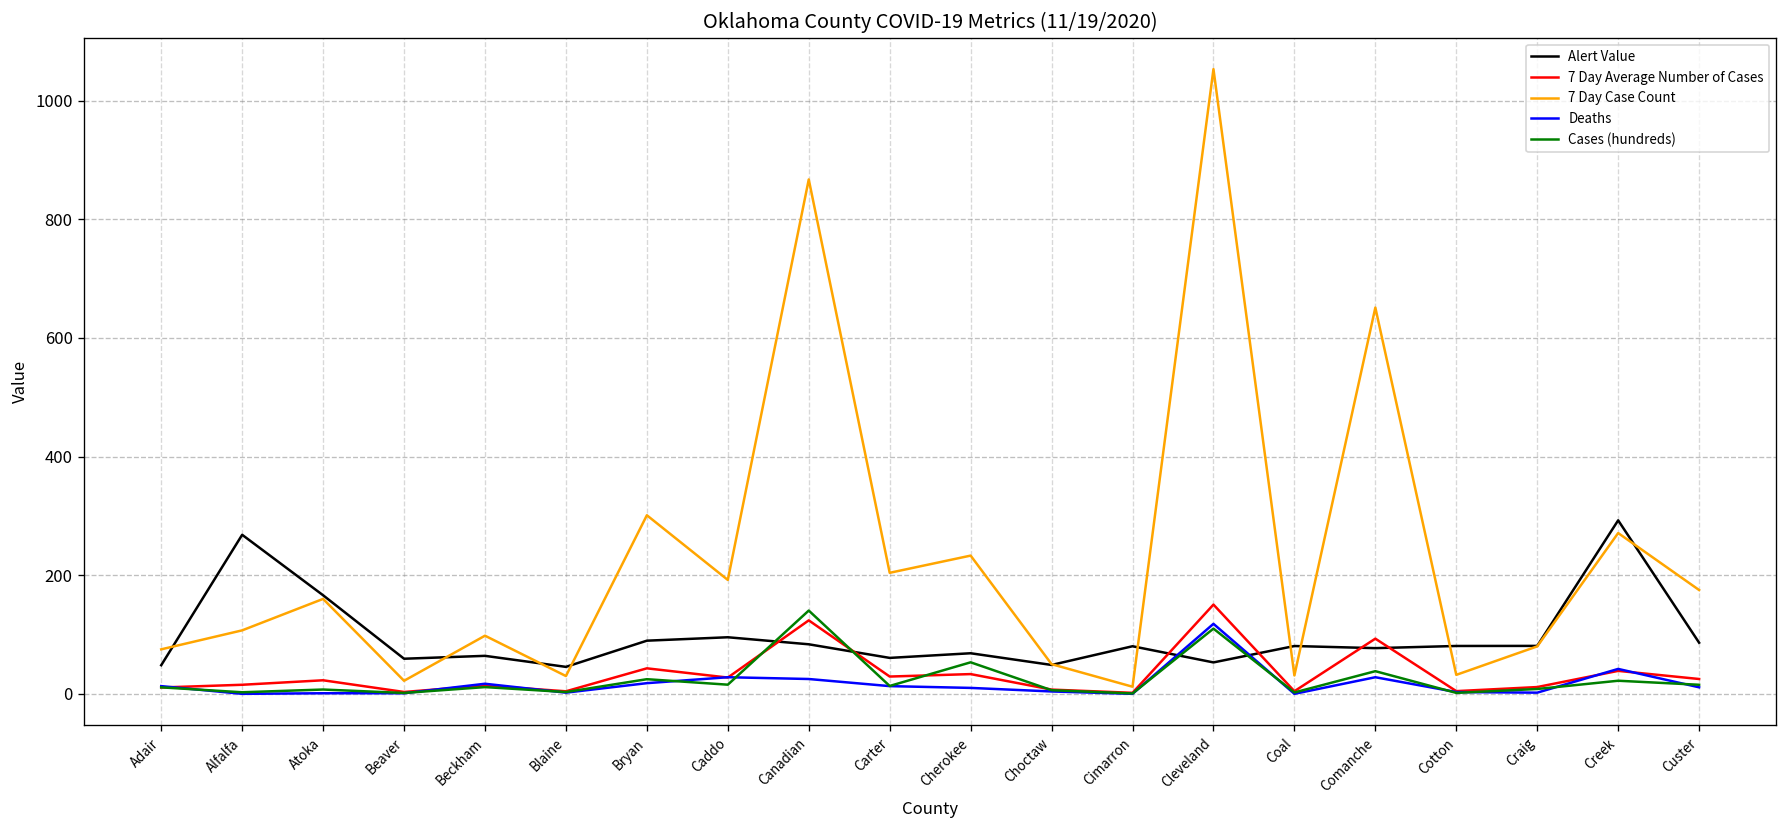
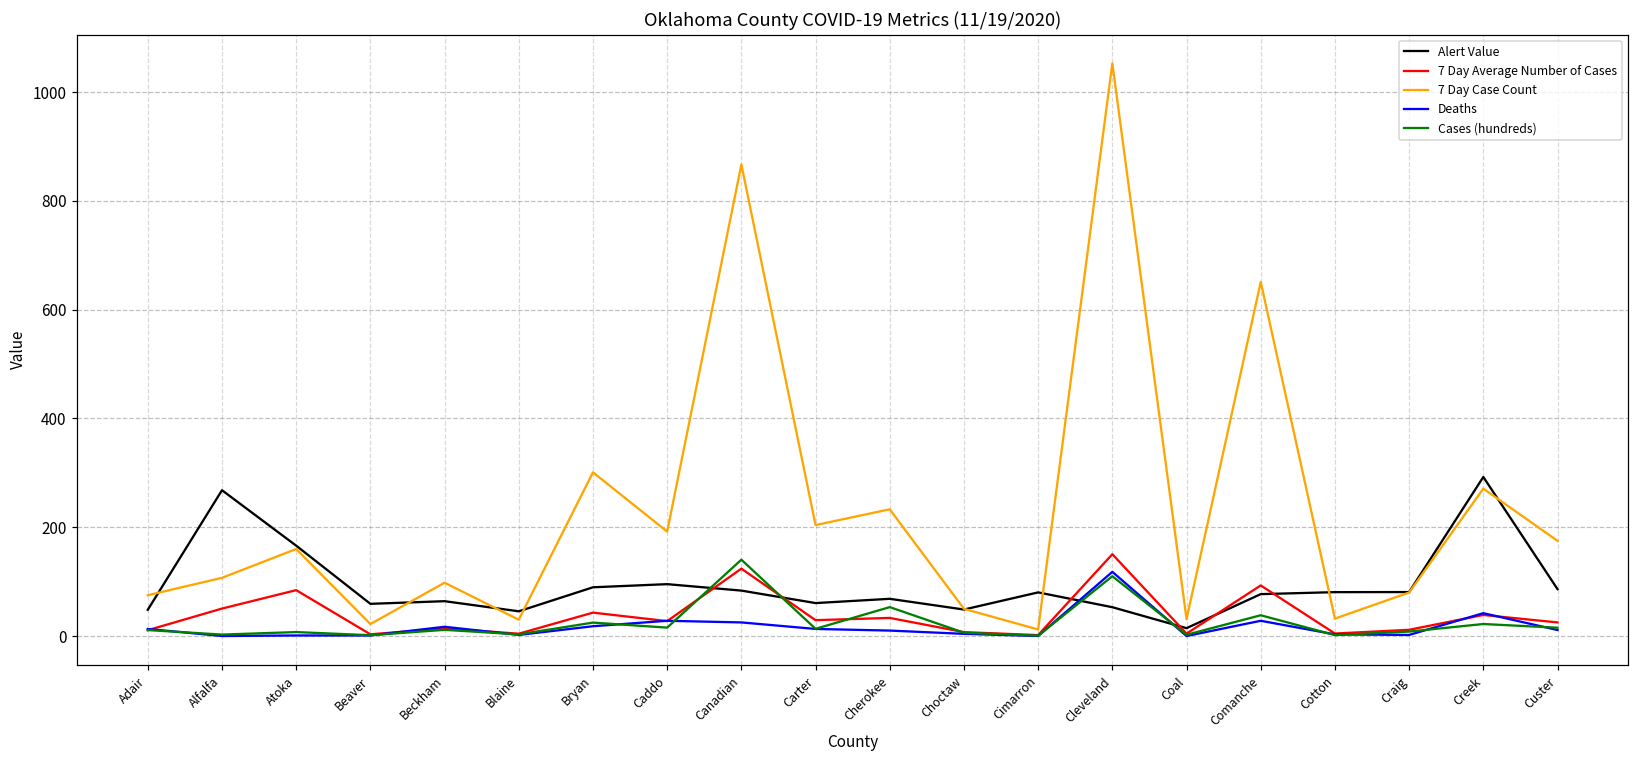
  {
    "Alert Value": {
      "Adair": 50,
      "Alfalfa": 270,
      "Atoka": 170,
      "Beaver": 60,
      "Beckham": 60,
      "Blaine": 50,
      "Bryan": 90,
      "Caddo": 100,
      "Canadian": 80,
      "Carter": 60,
      "Cherokee": 70,
      "Cimarron": 80,
      "Cleveland": 50,
-     "Coal": 80,
+     "Coal": 10,
      "Comanche": 80,
      "Cotton": 80,
      "Creek": 290,
      "Custer": 90
    },
    "7 Day Average Number of Cases": {
-     "Alfalfa": 20,
-     "Atoka": 20,
+     "Alfalfa": 50,
+     "Atoka": 80,
      "Bryan": 40,
      "Canadian": 120,
      "Carter": 30,
      "Cherokee": 30,
      "Cleveland": 150,
      "Comanche": 90,
      "Custer": 30
    },
    "7 Day Case Count": {
      "Adair": 80,
      "Alfalfa": 110,
      "Atoka": 160,
      "Beaver": 20,
      "Beckham": 100,
      "Blaine": 30,
      "Bryan": 300,
      "Caddo": 190,
      "Canadian": 870,
      "Carter": 200,
      "Cherokee": 230,
      "Cimarron": 10,
      "Cleveland": 1050,
      "Coal": 30,
      "Comanche": 650,
      "Cotton": 30,
      "Creek": 270,
      "Custer": 180
    },
    "Deaths": {
      "Atoka": 0,
      "Bryan": 20,
      "Canadian": 30,
      "Cherokee": 10,
      "Cleveland": 120,
      "Comanche": 30,
      "Craig": 0
    },
    "Cases (hundreds)": {
      "Atoka": 10,
      "Bryan": 20,
      "Caddo": 20,
      "Canadian": 140,
      "Cherokee": 50,
      "Cleveland": 110,
      "Comanche": 40,
      "Creek": 20
    }
  }
